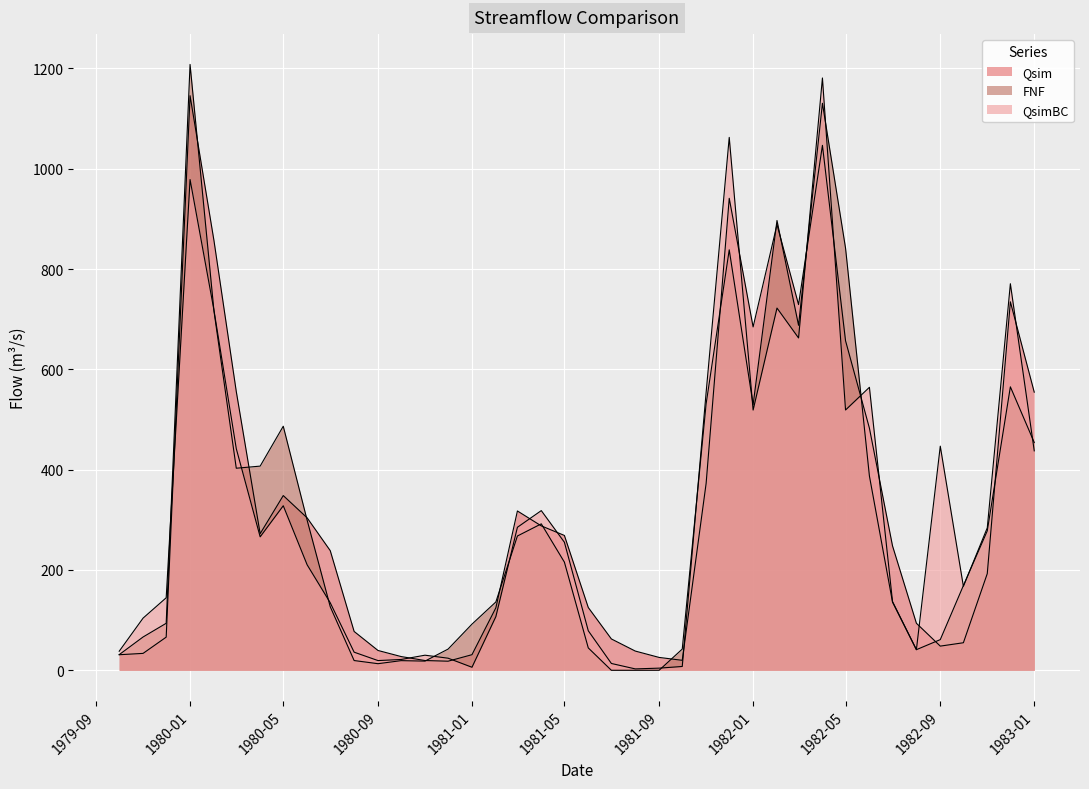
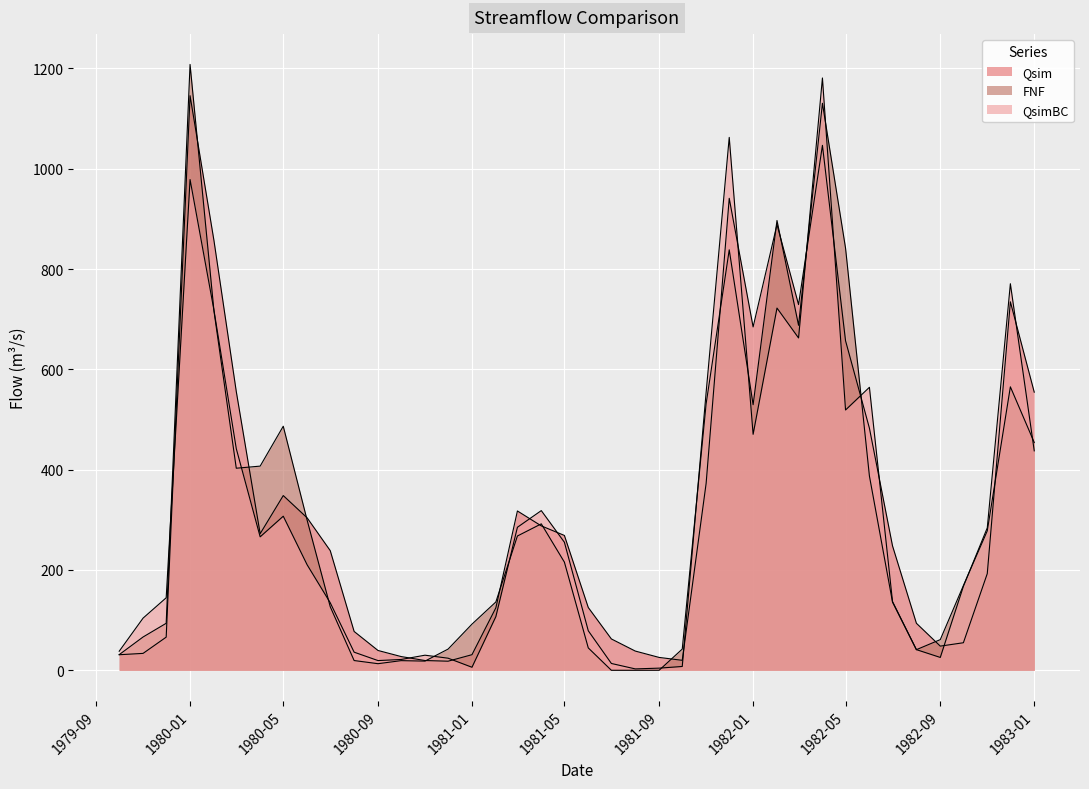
  {
    "QsimBC": {
      "1980-01": 980,
-     "1980-05": 330,
+     "1980-05": 310,
      "1980-09": 20,
      "1981-01": 10,
      "1981-05": 260,
-     "1982-01": 520,
+     "1982-01": 470,
      "1982-05": 520,
-     "1982-09": 450,
+     "1982-09": 30,
      "1983-01": 440
    }
  }
